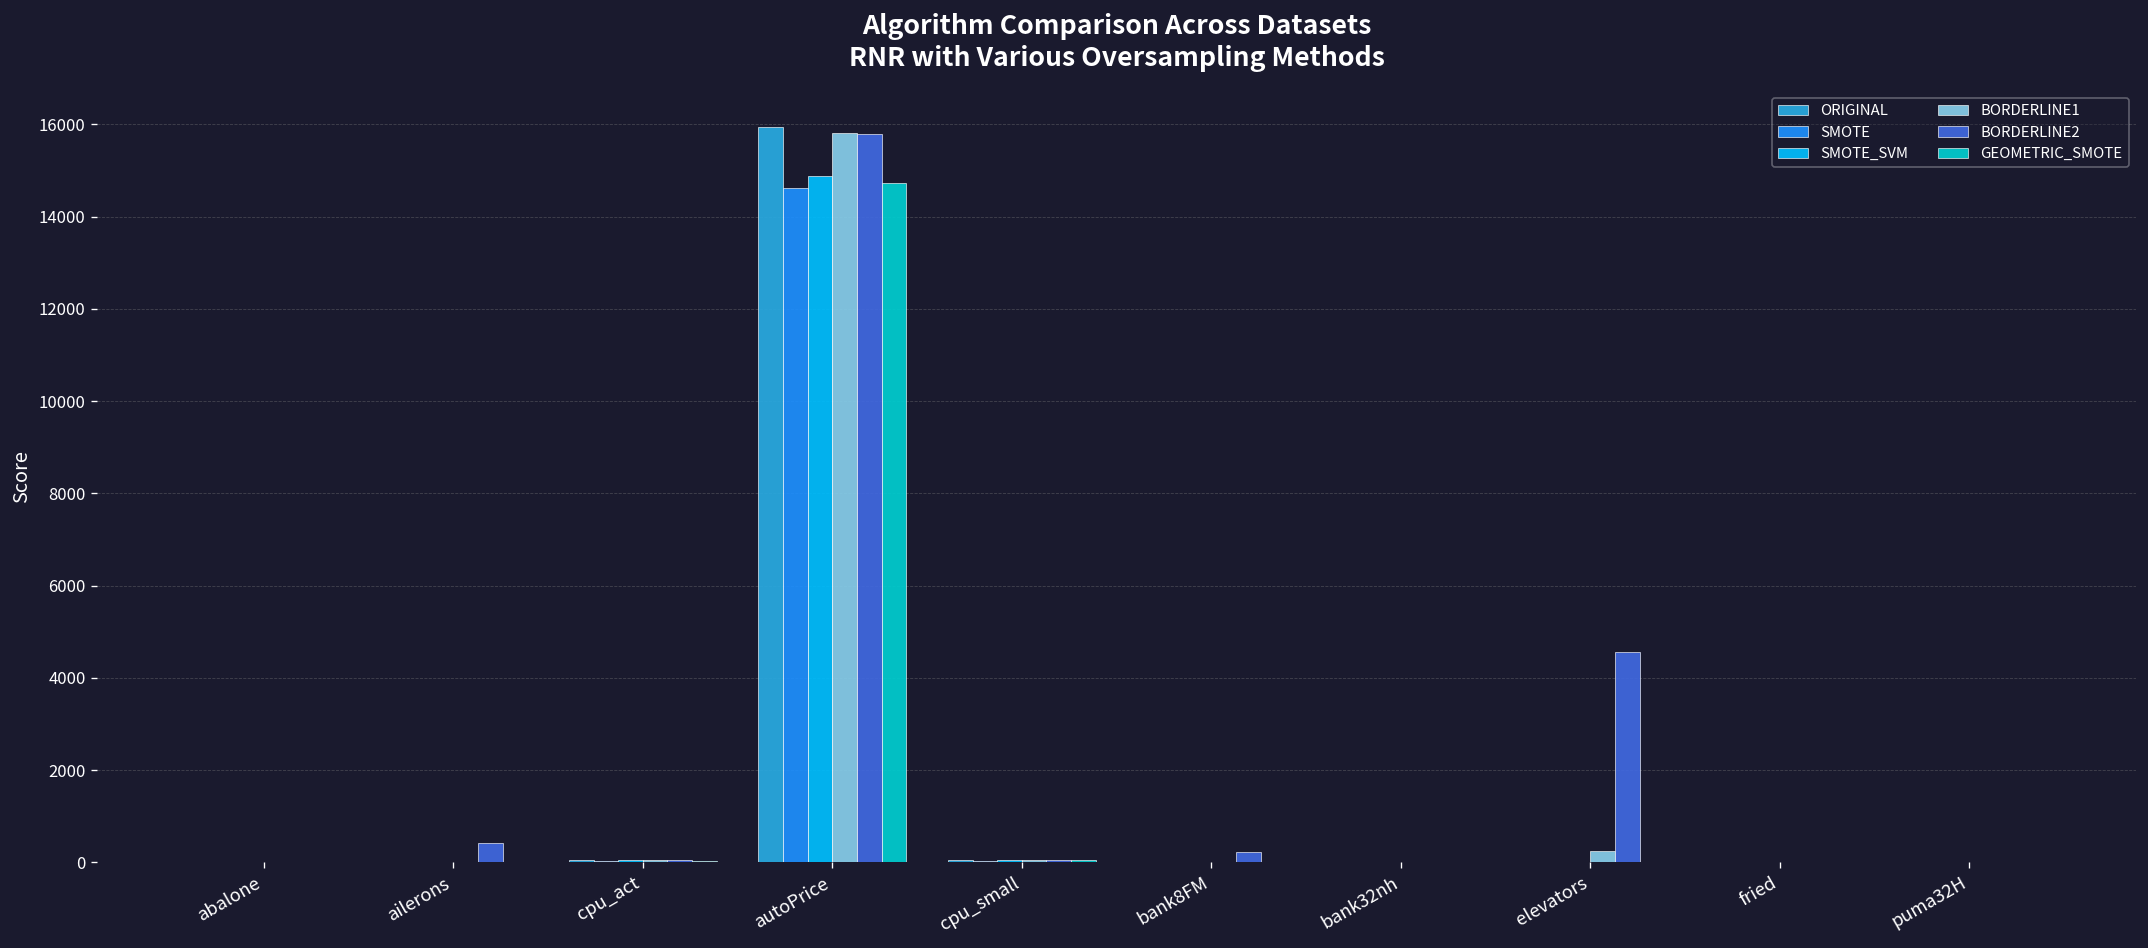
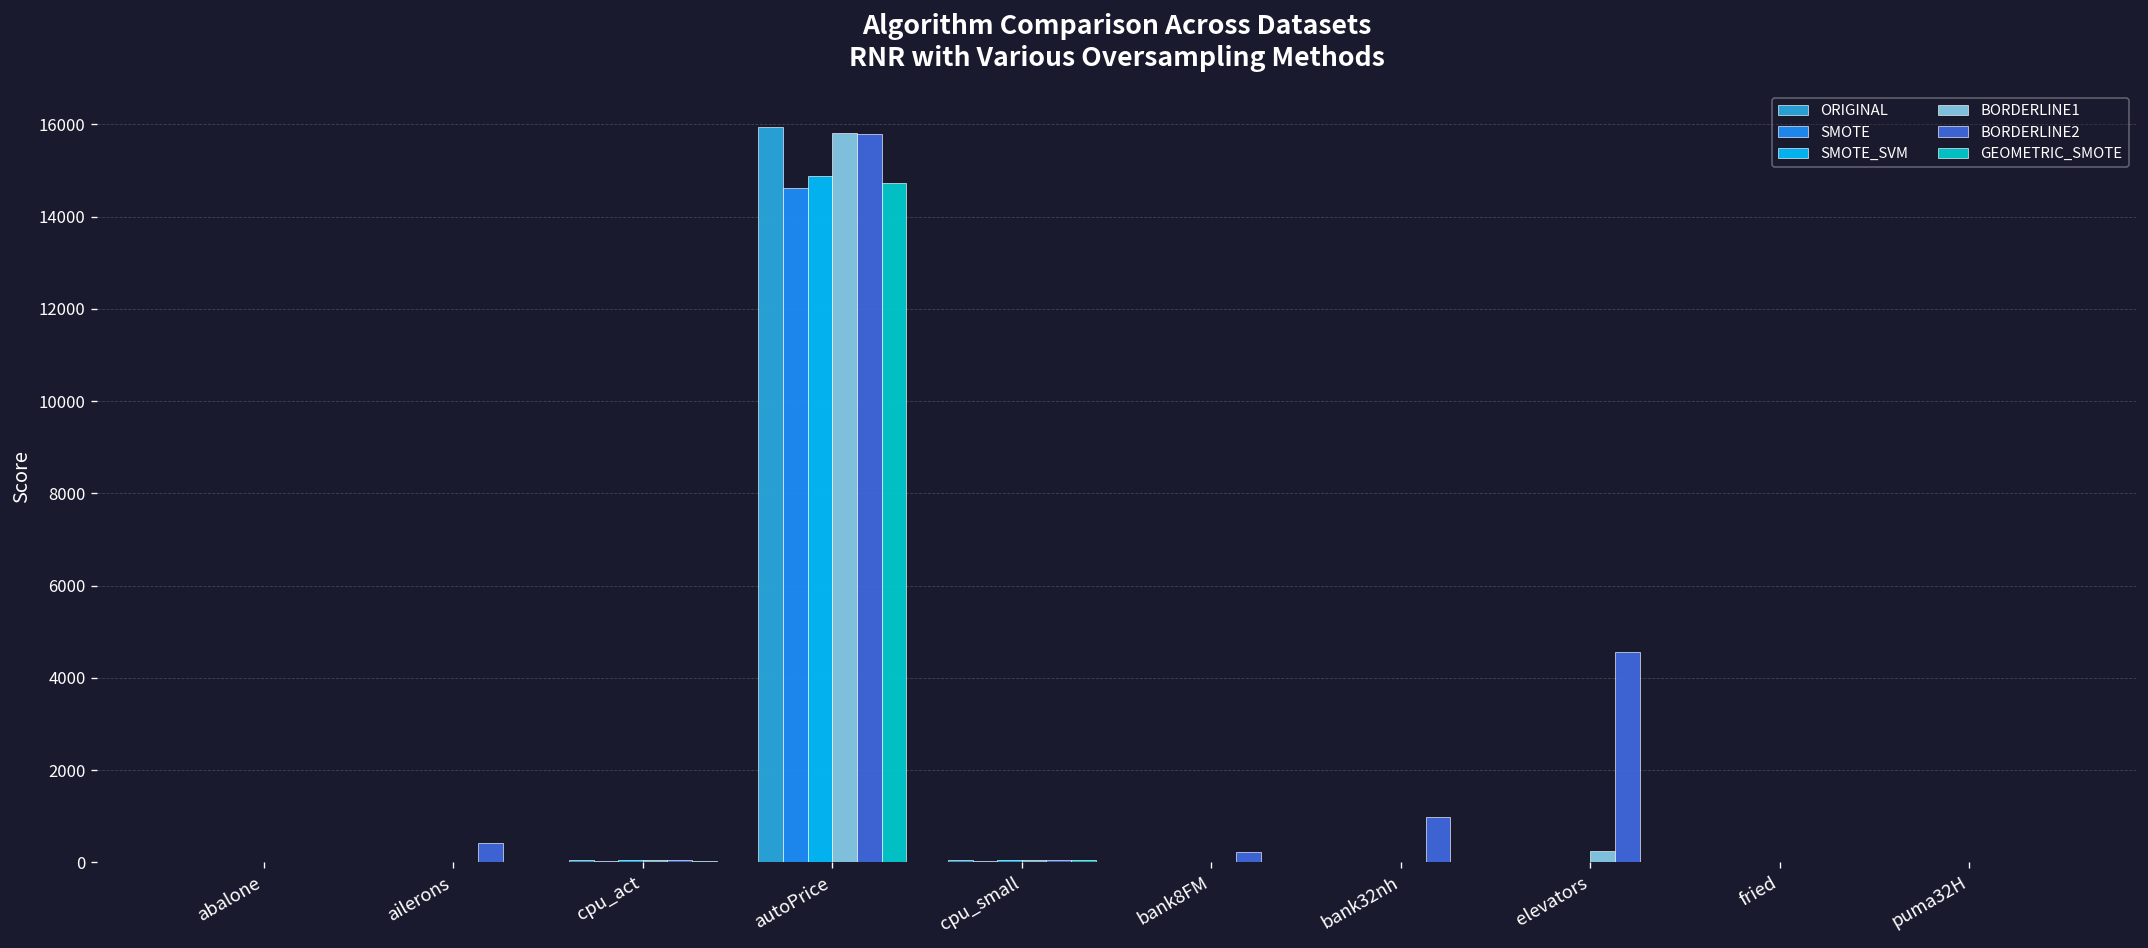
  {
    "BORDERLINE1": {
      "autoPrice": 15800,
      "elevators": 200
    },
    "BORDERLINE2": {
      "ailerons": 400,
      "autoPrice": 15800,
      "bank8FM": 200,
-     "bank32nh": 0,
+     "bank32nh": 1000,
      "elevators": 4600
    }
  }
